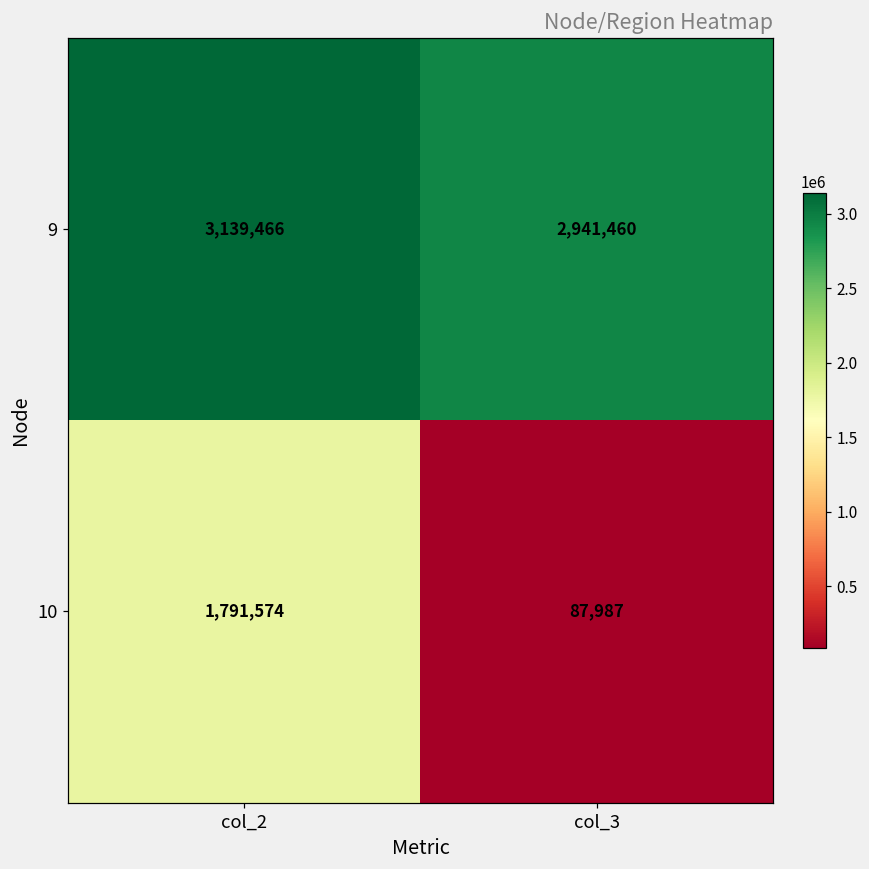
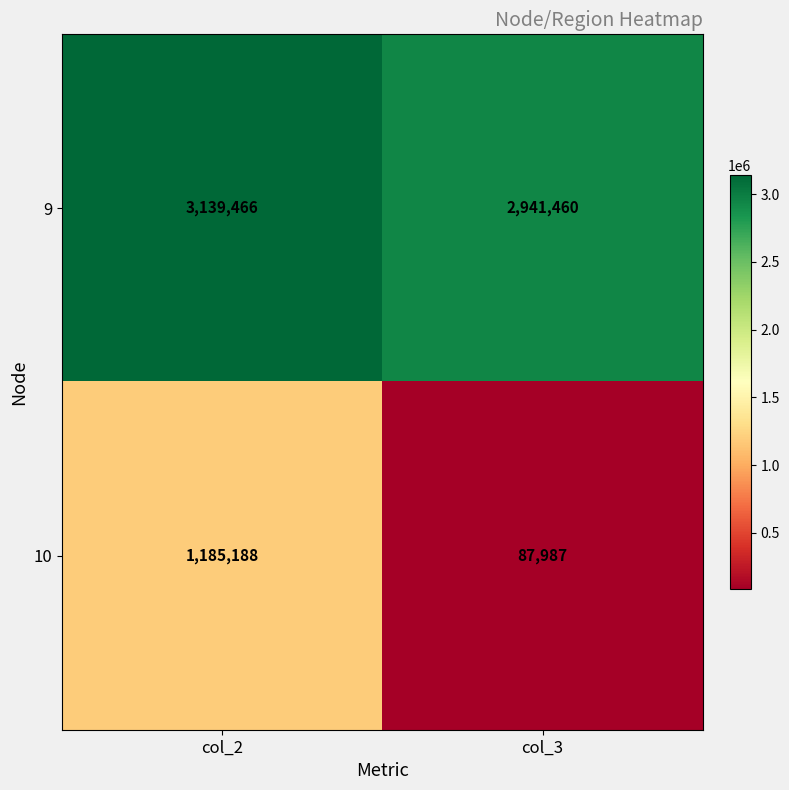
  {
    "9": {
      "col_2": "3,139,466",
      "col_3": "2,941,460"
    },
    "10": {
-     "col_2": "1,791,574",
+     "col_2": "1,185,188",
      "col_3": "87,987"
    }
  }
